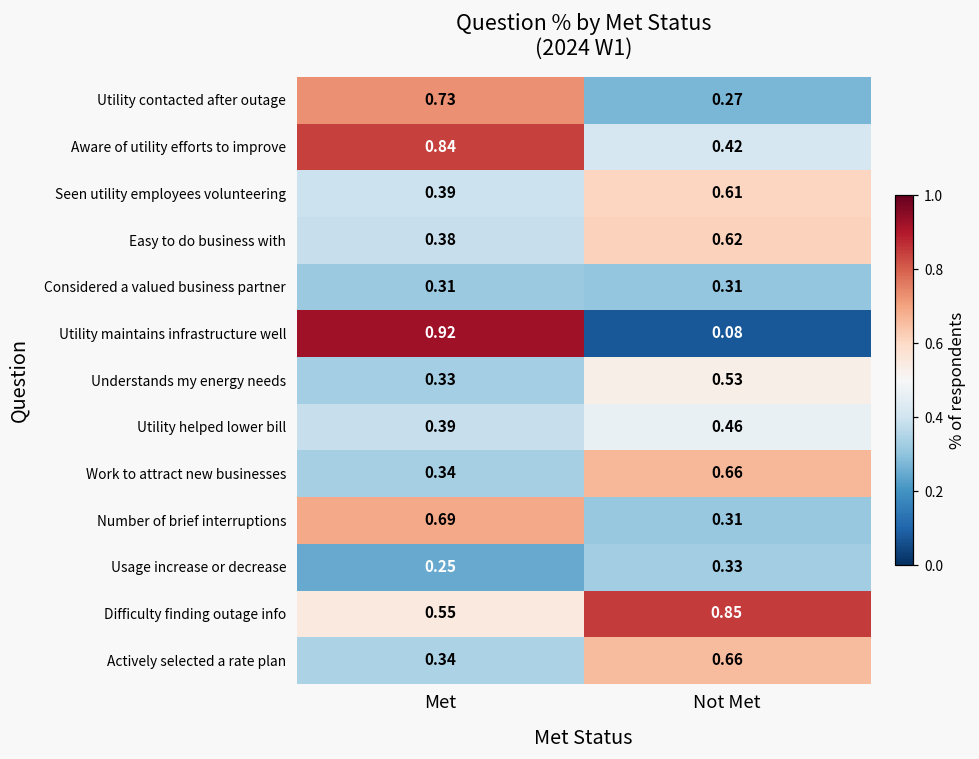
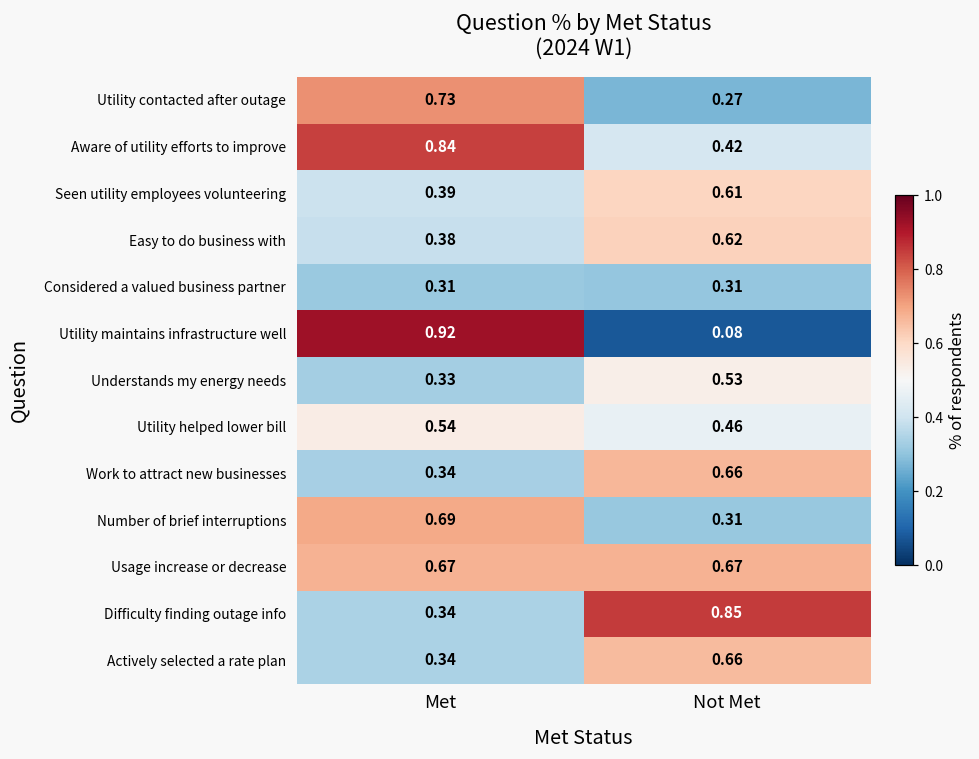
  {
    "Utility contacted after outage": {
      "Met": 0.73,
      "Not Met": 0.27
    },
    "Aware of utility efforts to improve": {
      "Met": 0.84,
      "Not Met": 0.42
    },
    "Seen utility employees volunteering": {
      "Met": 0.39,
      "Not Met": 0.61
    },
    "Easy to do business with": {
      "Met": 0.38,
      "Not Met": 0.62
    },
    "Considered a valued business partner": {
      "Met": 0.31,
      "Not Met": 0.31
    },
    "Utility maintains infrastructure well": {
      "Met": 0.92,
      "Not Met": 0.08
    },
    "Understands my energy needs": {
      "Met": 0.33,
      "Not Met": 0.53
    },
    "Utility helped lower bill": {
-     "Met": 0.39,
+     "Met": 0.54,
      "Not Met": 0.46
    },
    "Work to attract new businesses": {
      "Met": 0.34,
      "Not Met": 0.66
    },
    "Number of brief interruptions": {
      "Met": 0.69,
      "Not Met": 0.31
    },
    "Usage increase or decrease": {
-     "Met": 0.25,
-     "Not Met": 0.33
+     "Met": 0.67,
+     "Not Met": 0.67
    },
    "Difficulty finding outage info": {
-     "Met": 0.55,
+     "Met": 0.34,
      "Not Met": 0.85
    },
    "Actively selected a rate plan": {
      "Met": 0.34,
      "Not Met": 0.66
    }
  }
